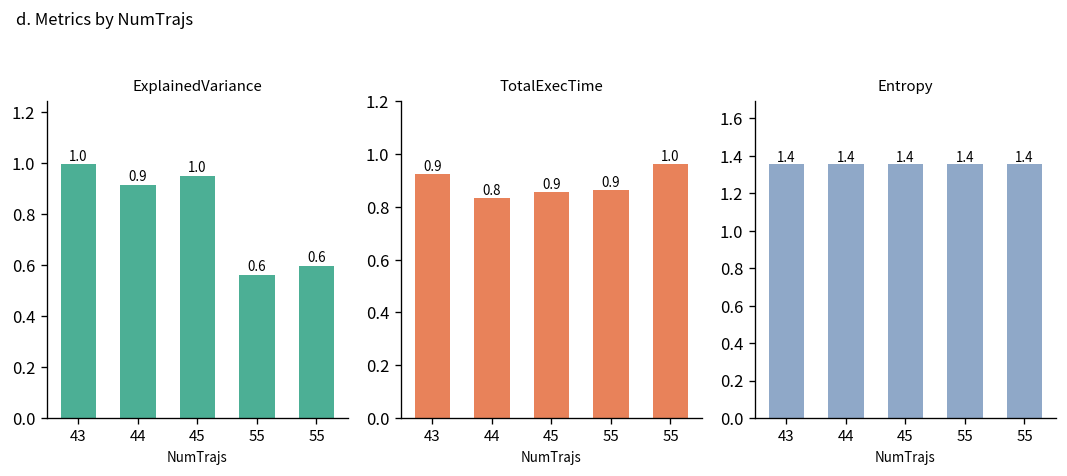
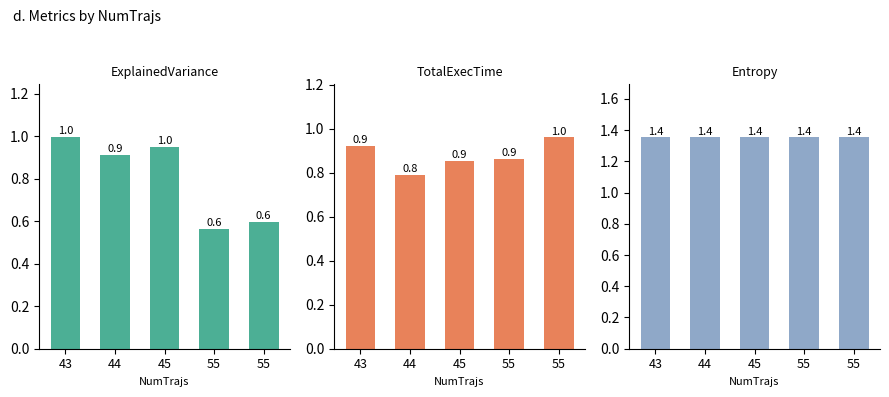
  {
    "ExplainedVariance": {
      "43": 1.0,
      "44": 0.9,
      "45": 1.0
    },
    "TotalExecTime": {
-     "44": 0.83
+     "44": 0.79
    },
    "Entropy": {
      "43": 1.4,
      "44": 1.4,
      "45": 1.4
    }
  }
